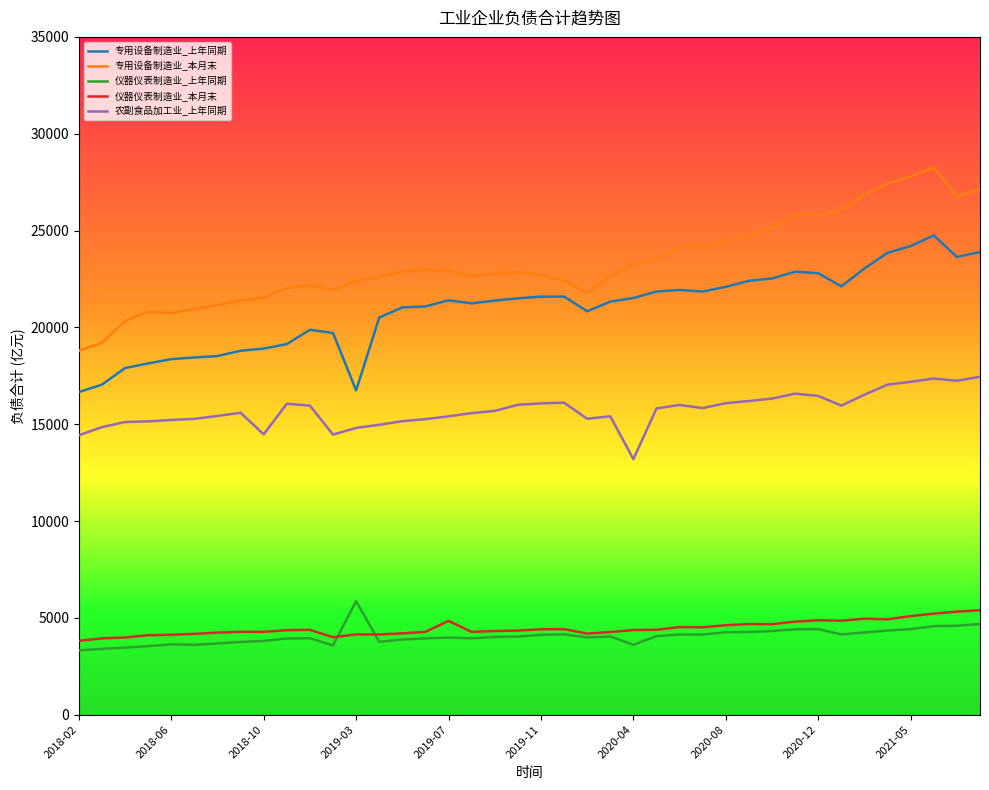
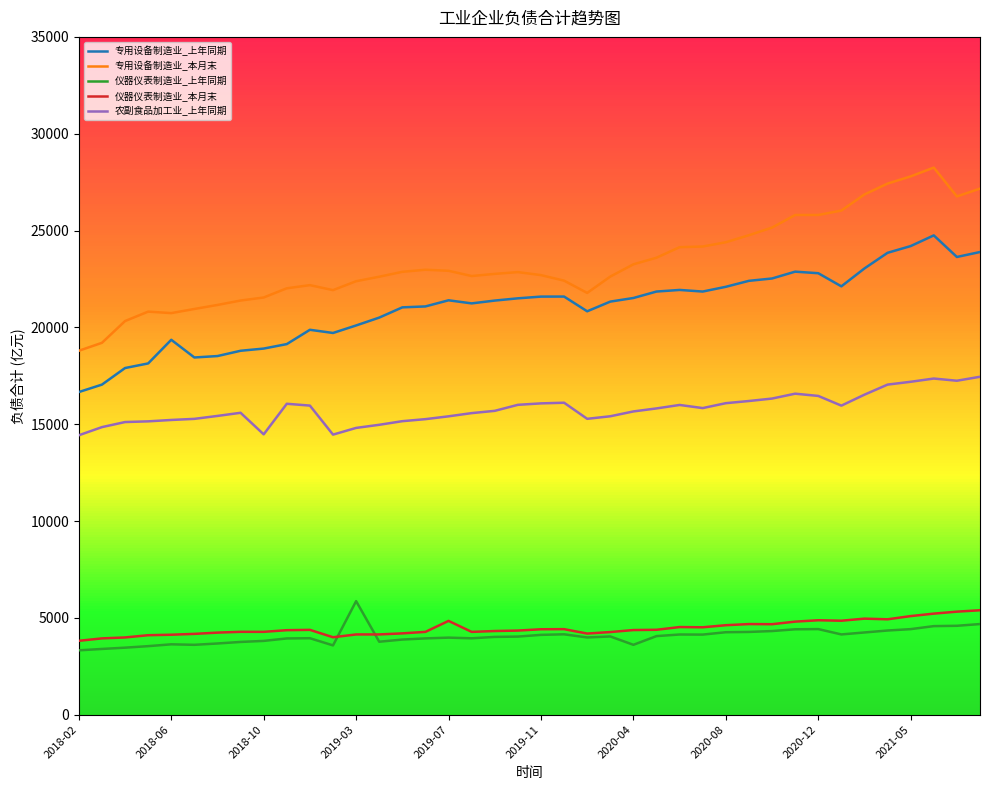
  {
    "专用设备制造业_上年同期": {
      "2018-02": 16700,
-     "2018-06": 18400,
+     "2018-06": 19400,
      "2018-10": 18900,
-     "2019-03": 16700,
+     "2019-03": 20100,
      "2019-07": 21400,
      "2019-11": 21600,
      "2020-04": 21500,
      "2020-08": 22100,
      "2020-12": 22800,
      "2021-05": 24200
    },
    "专用设备制造业_本月末": {
      "2018-02": 18800,
      "2018-06": 20700,
      "2018-10": 21500,
      "2019-03": 22400,
      "2019-07": 22900,
      "2019-11": 22700,
      "2020-04": 23300,
      "2020-08": 24400,
      "2020-12": 25800,
      "2021-05": 27800
    },
    "仪器仪表制造业_上年同期": {
      "2018-02": 3300,
      "2018-06": 3600,
      "2018-10": 3800,
      "2019-03": 5900,
      "2019-07": 4000,
      "2019-11": 4100,
      "2020-04": 3600,
      "2020-08": 4300,
      "2020-12": 4400,
      "2021-05": 4400
    },
    "仪器仪表制造业_本月末": {
      "2018-02": 3800,
      "2018-06": 4100,
      "2018-10": 4300,
      "2019-03": 4100,
      "2019-07": 4800,
      "2019-11": 4400,
      "2020-04": 4400,
      "2020-08": 4600,
      "2020-12": 4900,
      "2021-05": 5100
    },
    "农副食品加工业_上年同期": {
      "2018-02": 14400,
      "2018-06": 15200,
      "2018-10": 14500,
      "2019-03": 14800,
      "2019-07": 15400,
      "2019-11": 16100,
-     "2020-04": 13200,
+     "2020-04": 15700,
      "2020-08": 16100,
      "2020-12": 16500,
      "2021-05": 17200
    }
  }
